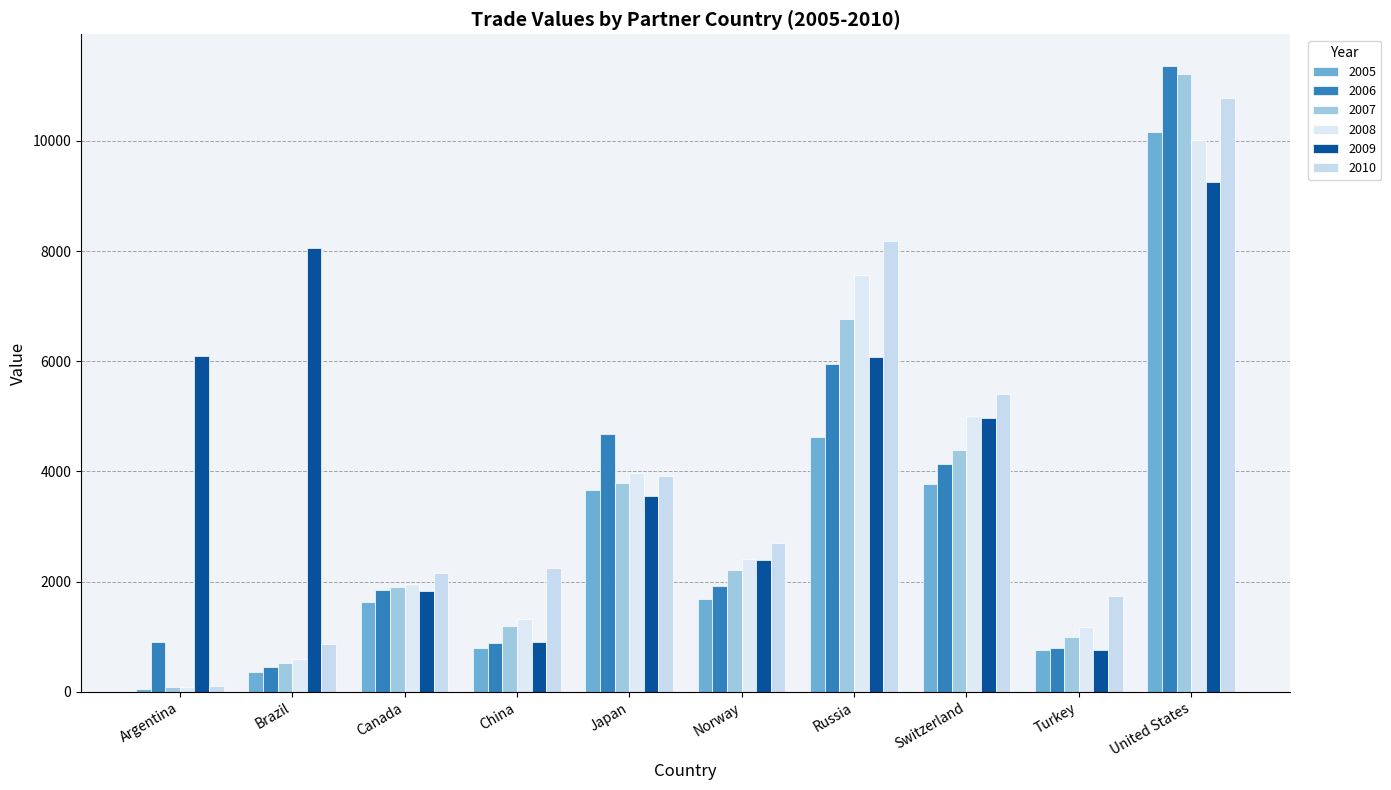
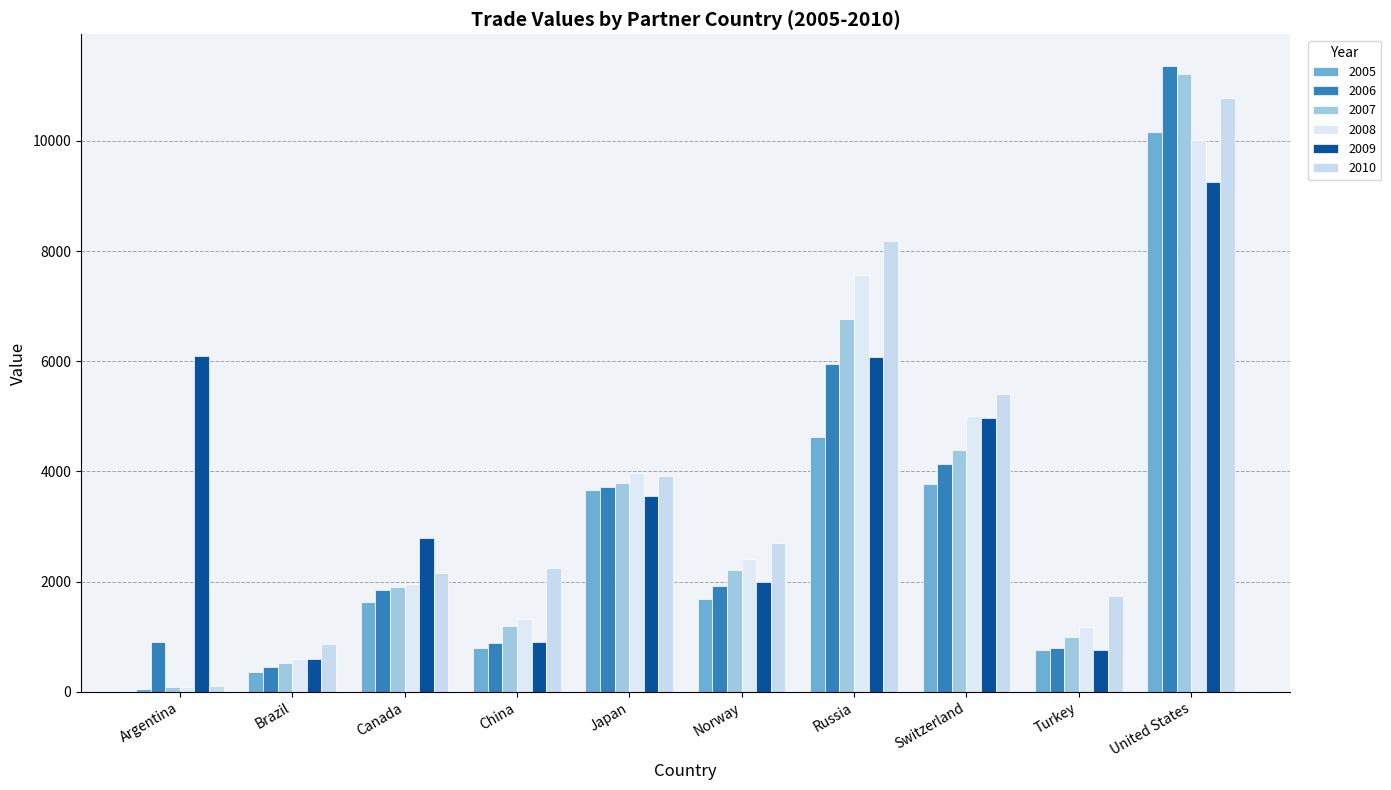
  {
    "2006": {
      "Argentina": 900,
      "Brazil": 400,
      "Canada": 1900,
      "China": 900,
-     "Japan": 4700,
+     "Japan": 3700,
      "Norway": 1900,
      "Russia": 6000,
      "Switzerland": 4100,
      "Turkey": 800,
      "United States": 11400
    },
    "2009": {
      "Argentina": 6100,
-     "Brazil": 8100,
-     "Canada": 1800,
+     "Brazil": 600,
+     "Canada": 2800,
      "China": 900,
      "Japan": 3600,
-     "Norway": 2400,
+     "Norway": 2000,
      "Russia": 6100,
      "Switzerland": 5000,
      "Turkey": 800,
      "United States": 9300
    }
  }
